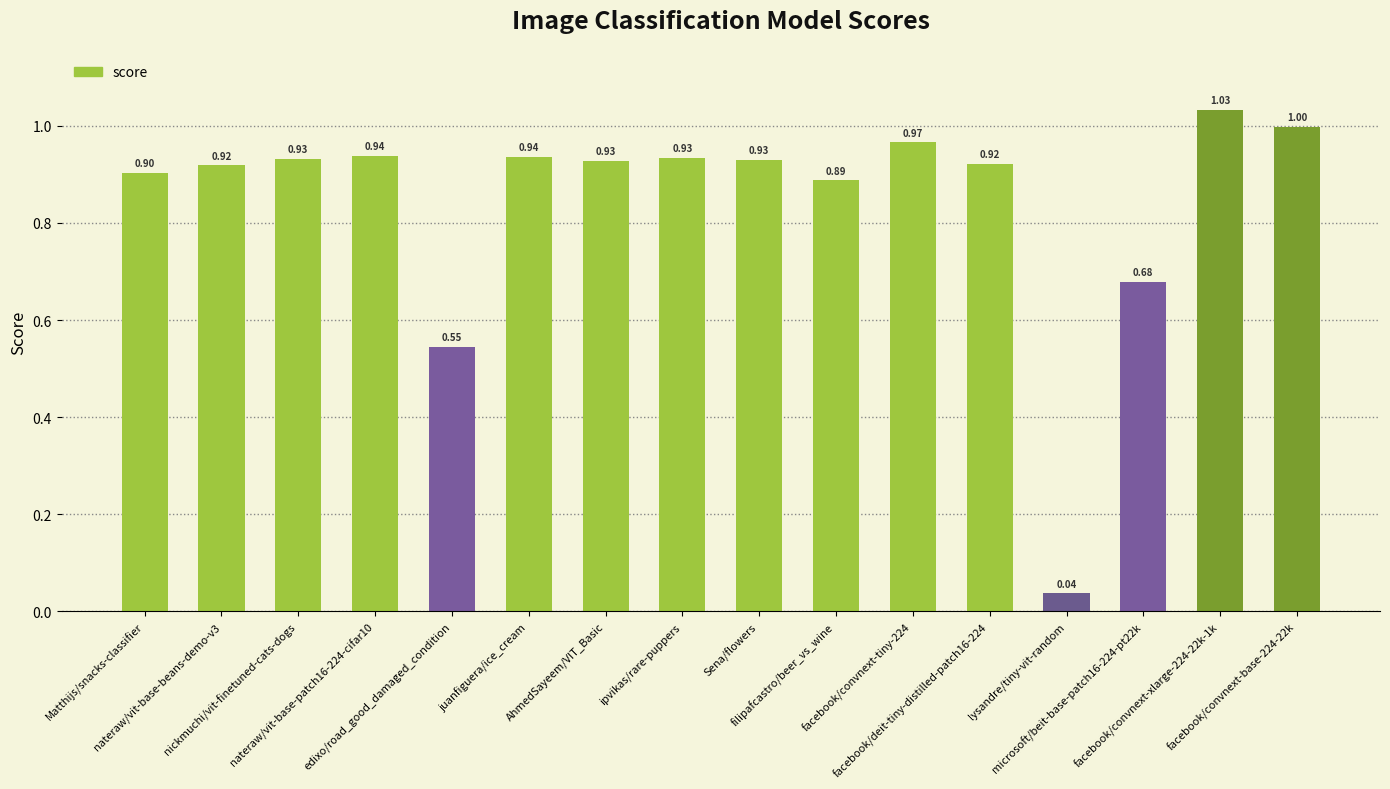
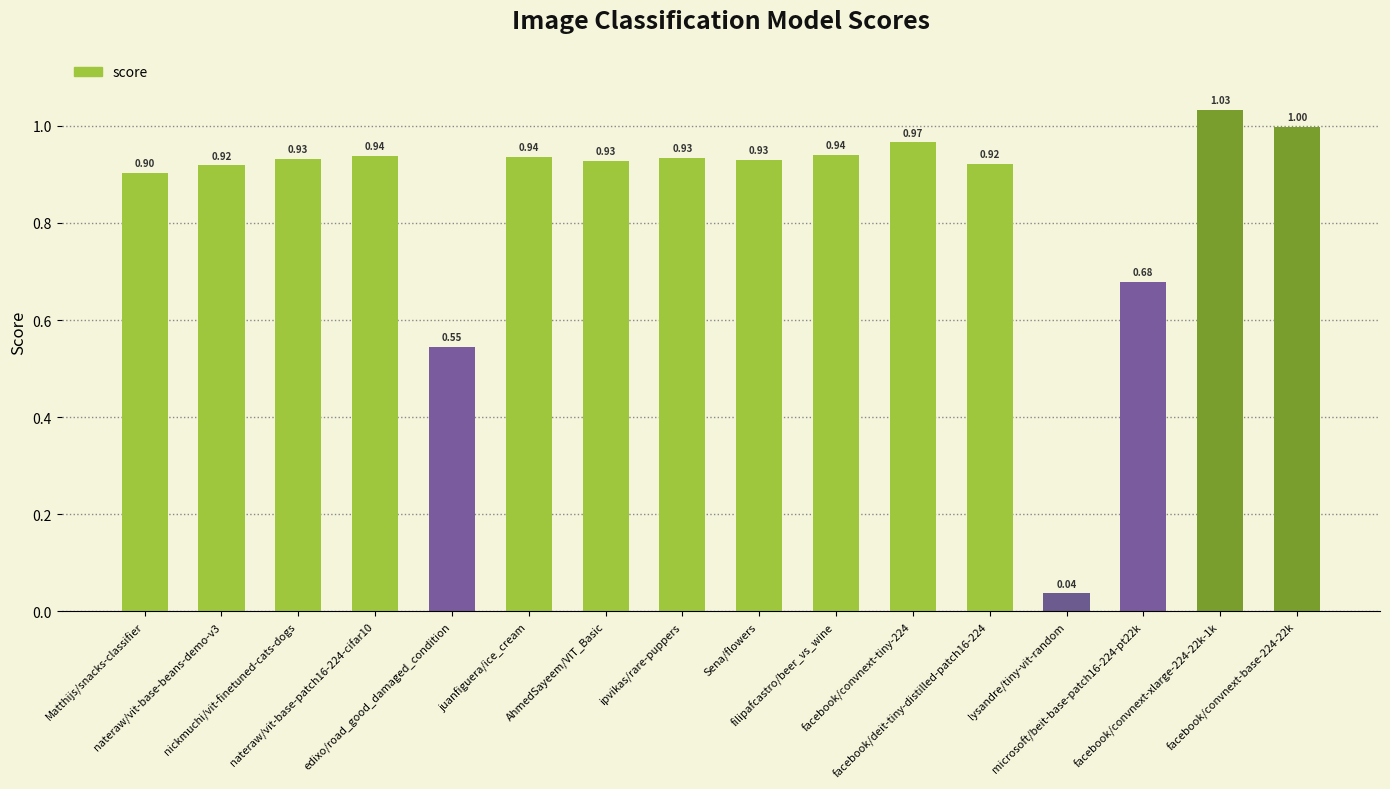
  {
    "Matthijs/snacks-classifier": 0.90,
    "nateraw/vit-base-beans-demo-v3": 0.92,
    "nickmuchi/vit-finetuned-cats-dogs": 0.93,
    "nateraw/vit-base-patch16-224-cifar10": 0.94,
    "edixo/road_good_damaged_condition": 0.55,
    "juanfiguera/ice_cream": 0.94,
    "AhmedSayeem/VIT_Basic": 0.93,
    "ipvikas/rare-puppers": 0.93,
    "Sena/flowers": 0.93,
-   "filipafcastro/beer_vs_wine": 0.89,
+   "filipafcastro/beer_vs_wine": 0.94,
    "facebook/convnext-tiny-224": 0.97,
    "facebook/deit-tiny-distilled-patch16-224": 0.92,
    "lysandre/tiny-vit-random": 0.04,
    "microsoft/beit-base-patch16-224-pt22k": 0.68,
    "facebook/convnext-xlarge-224-22k-1k": 1.03,
    "facebook/convnext-base-224-22k": 1.00
  }
